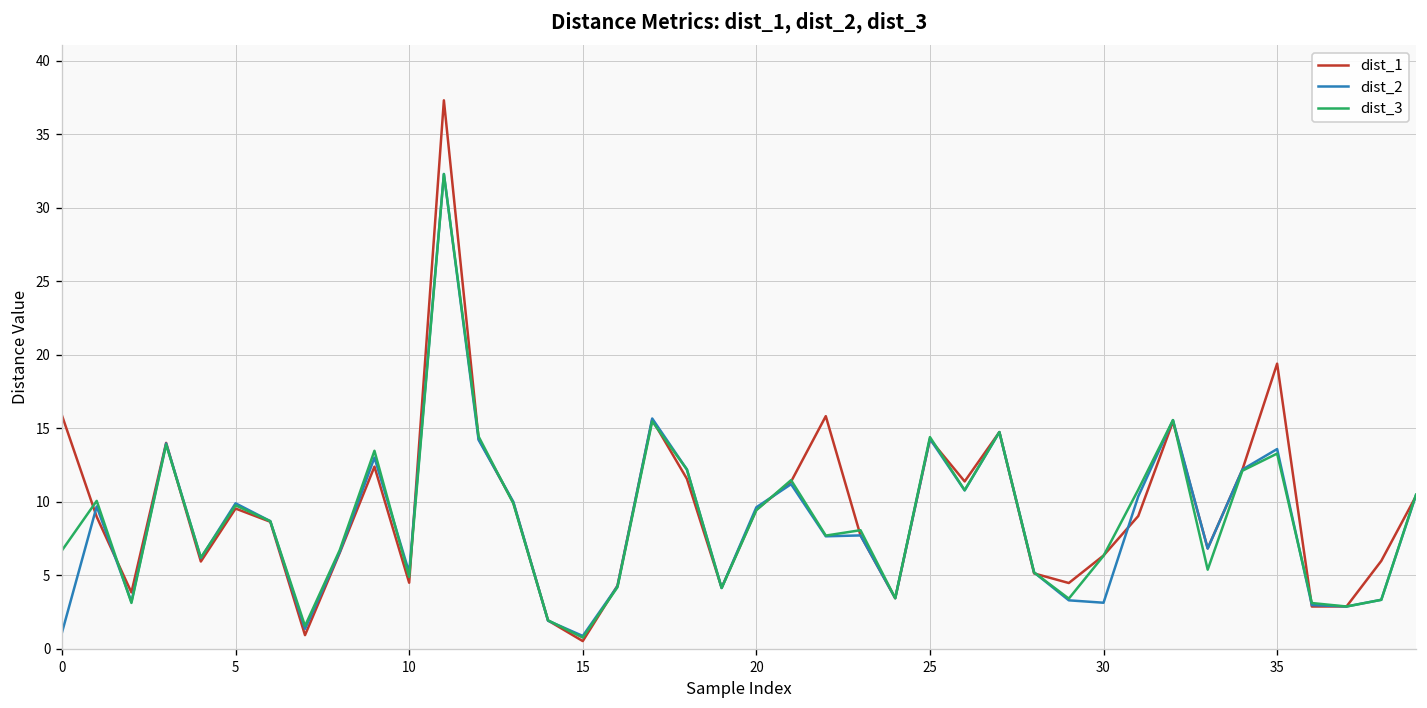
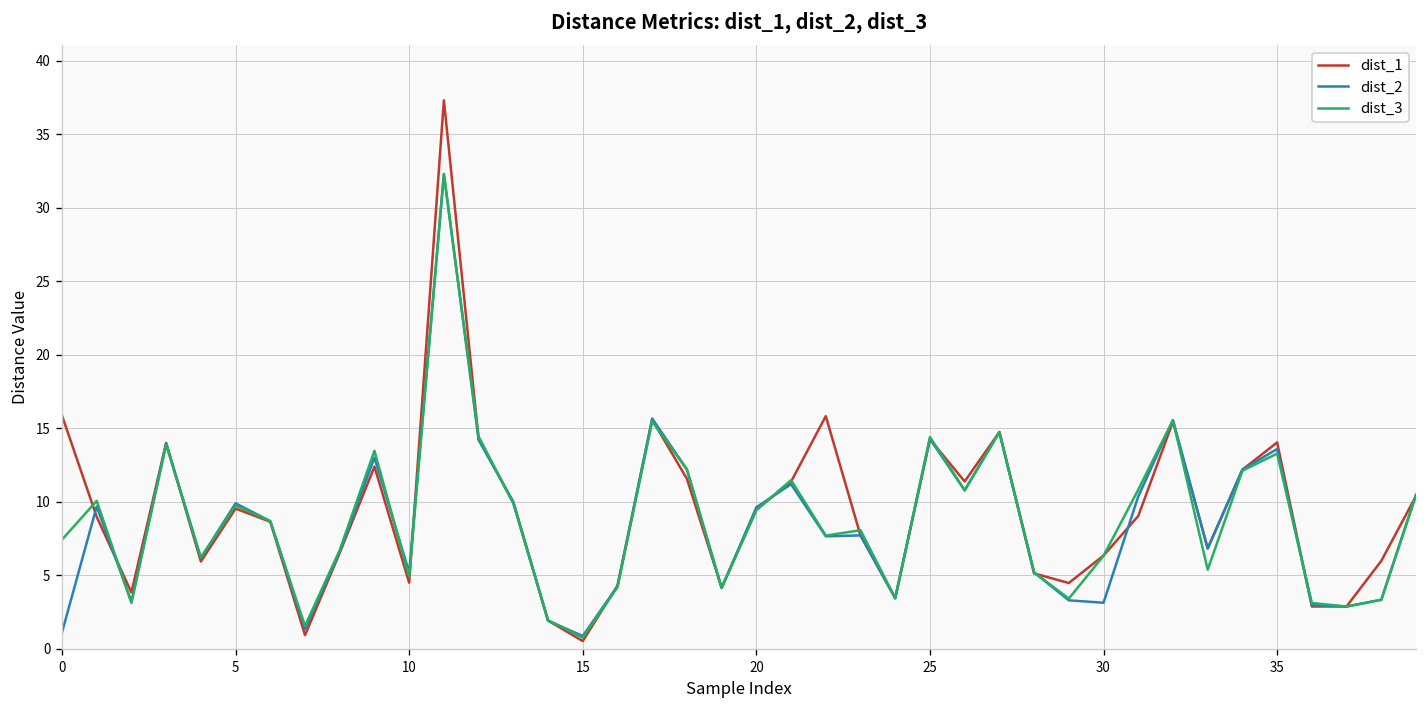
  {
    "dist_1": {
      "0": 15.9,
      "5": 9.5,
      "10": 4.5,
      "15": 0.5,
-     "35": 19.4
+     "35": 14.0
    },
    "dist_2": {
      "0": 1.1,
      "10": 5.2,
      "30": 3.1,
      "35": 13.6
    },
    "dist_3": {
-     "0": 6.7,
+     "0": 7.4,
      "10": 4.9,
      "35": 13.3
    }
  }
